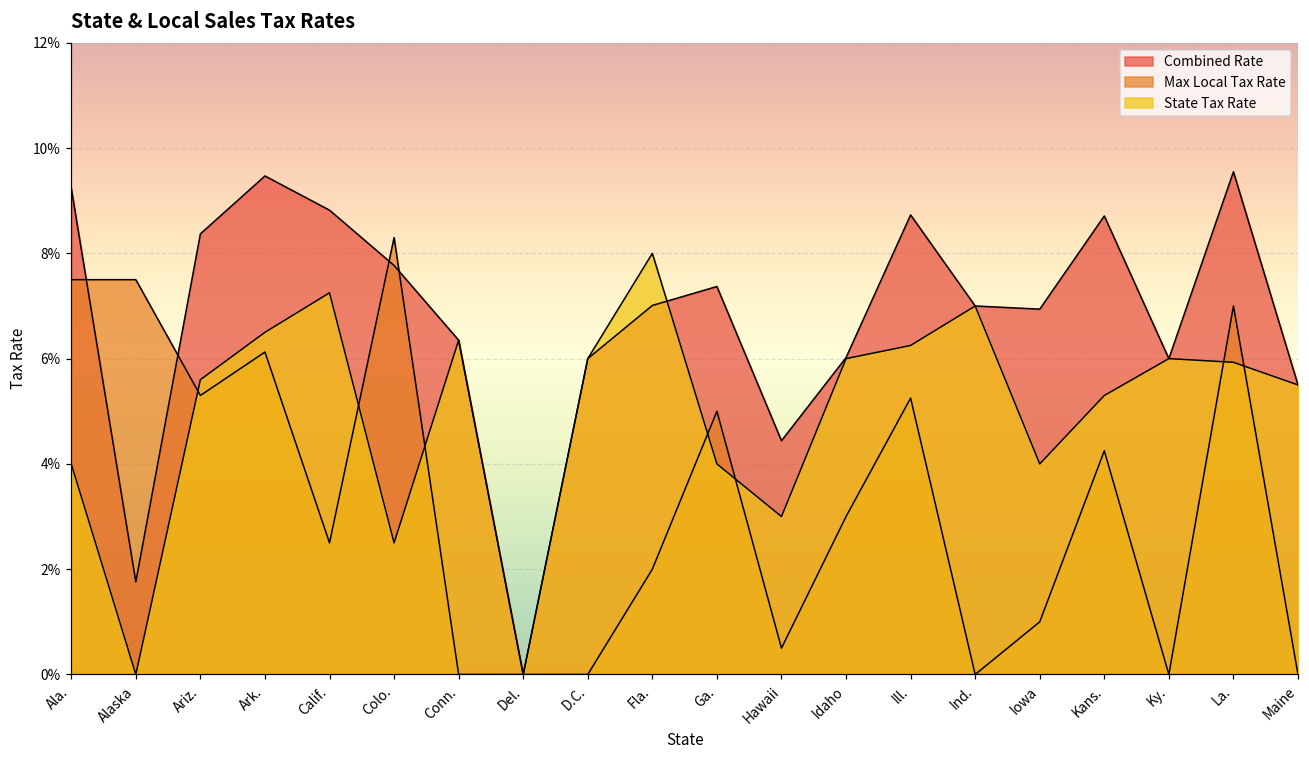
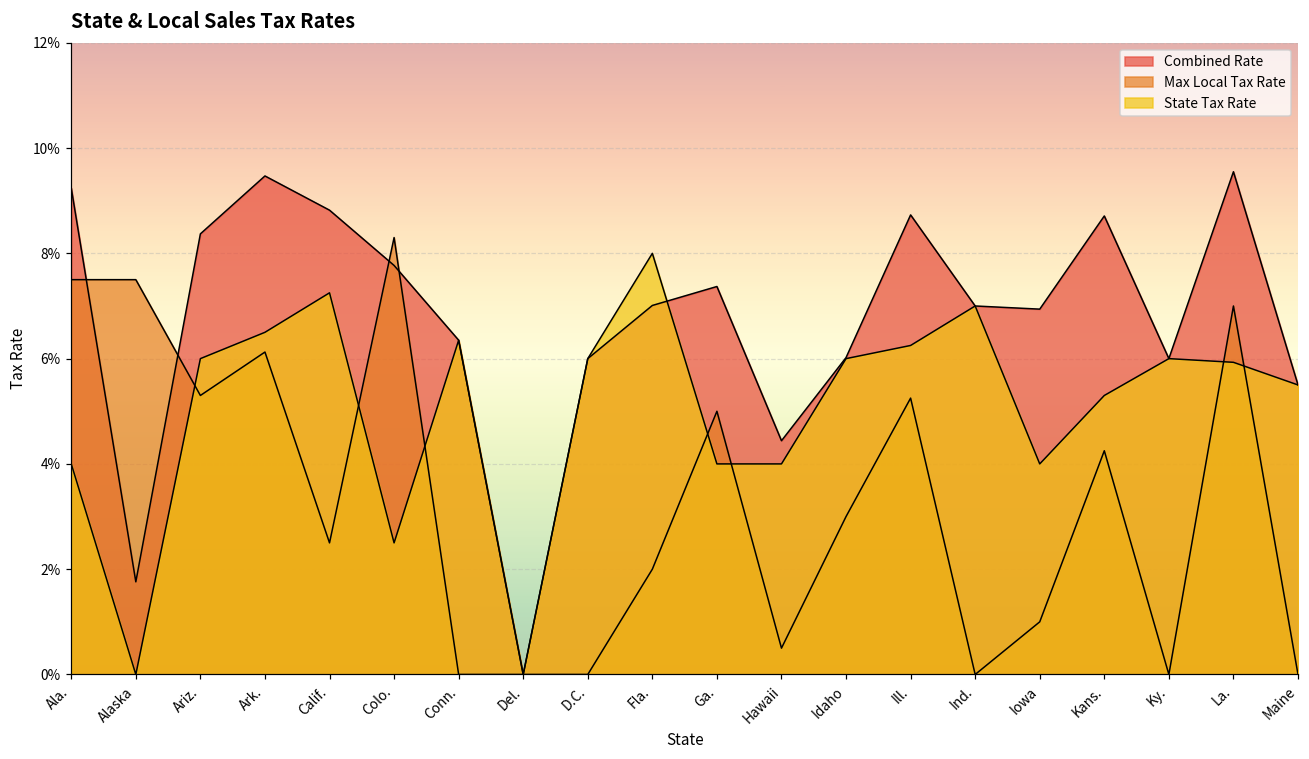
  {
    "State Tax Rate": {
      "Ala.": "4.0%",
      "Alaska": "0.0%",
-     "Ariz.": "5.6%",
+     "Ariz.": "6.0%",
      "Ark.": "6.5%",
      "Calif.": "7.2%",
      "Colo.": "2.5%",
      "Fla.": "8.0%",
      "Ga.": "4.0%",
-     "Hawaii": "3.0%",
+     "Hawaii": "4.0%",
      "Ill.": "6.3%",
      "Iowa": "4.0%",
      "Kans.": "5.3%",
      "La.": "5.9%"
    }
  }
